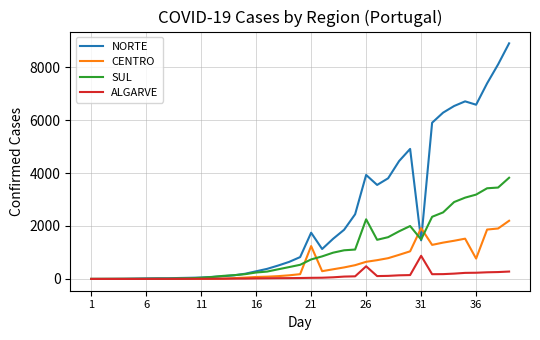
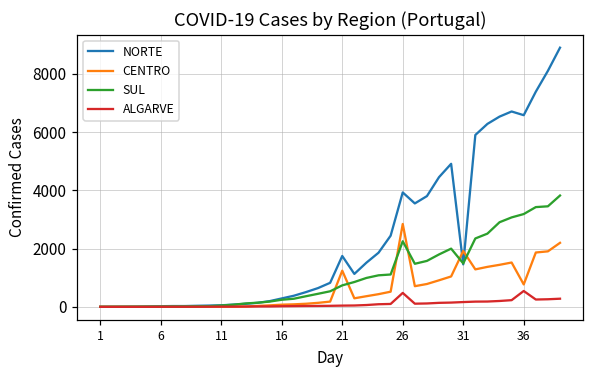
  {
    "NORTE": {
      "21": 1700,
      "26": 3900,
      "36": 6600
    },
    "CENTRO": {
      "21": 1200,
-     "26": 600,
+     "26": 2800,
      "31": 1900,
      "36": 800
    },
    "SUL": {
      "21": 700,
      "26": 2300,
      "36": 3200
    },
    "ALGARVE": {
      "21": 0,
      "26": 500,
-     "31": 900,
-     "36": 200
+     "31": 200,
+     "36": 500
    }
  }
